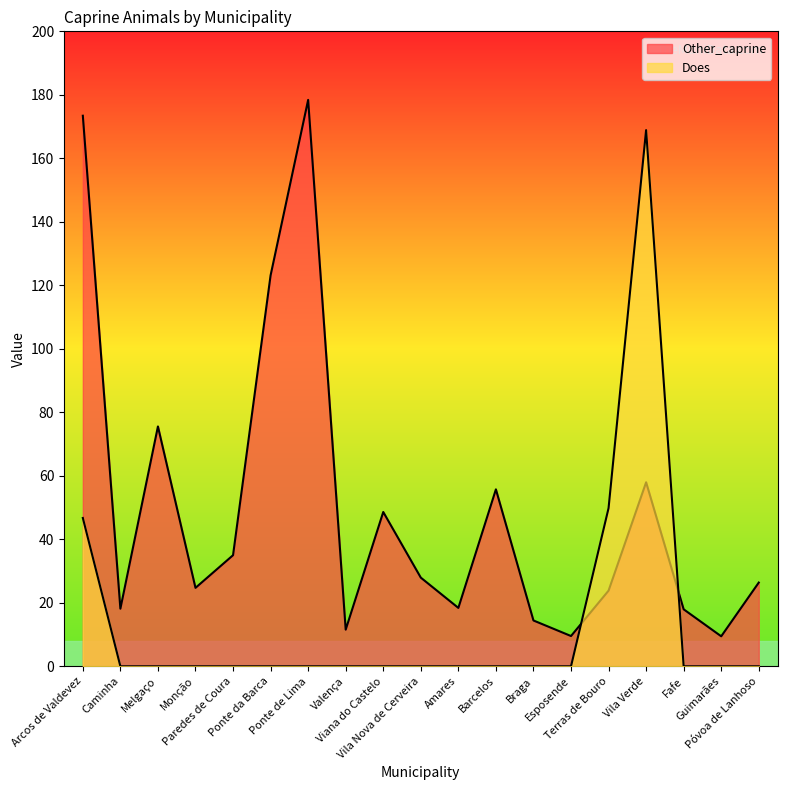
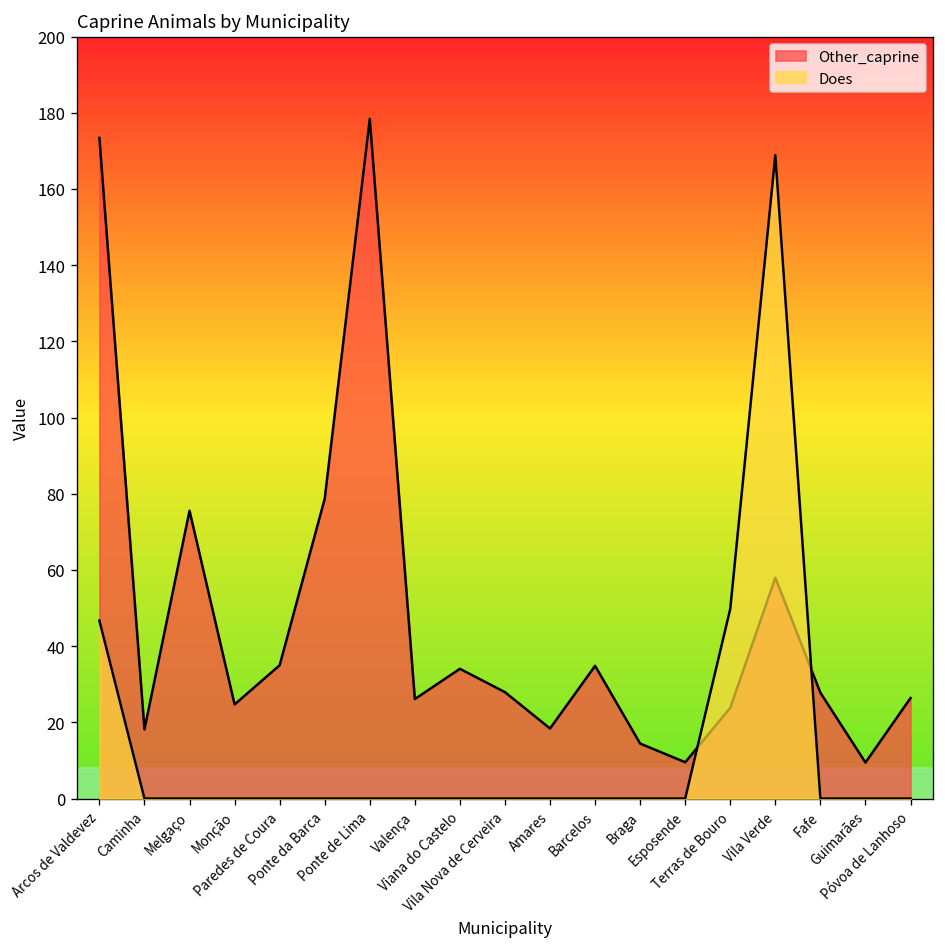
  {
    "Other_caprine": {
      "Arcos de Valdevez": 173,
      "Caminha": 18,
      "Melgaço": 76,
      "Monção": 25,
      "Paredes de Coura": 35,
-     "Ponte da Barca": 123,
+     "Ponte da Barca": 79,
      "Ponte de Lima": 178,
-     "Valença": 12,
-     "Viana do Castelo": 49,
+     "Valença": 26,
+     "Viana do Castelo": 34,
      "Vila Nova de Cerveira": 28,
      "Amares": 18,
-     "Barcelos": 56,
+     "Barcelos": 35,
      "Braga": 14,
      "Esposende": 10,
      "Terras de Bouro": 24,
      "Vila Verde": 58,
-     "Fafe": 18,
+     "Fafe": 28,
      "Guimarães": 9,
      "Póvoa de Lanhoso": 26
    },
    "Does": {
      "Arcos de Valdevez": 47,
      "Terras de Bouro": 50,
      "Vila Verde": 169
    }
  }
